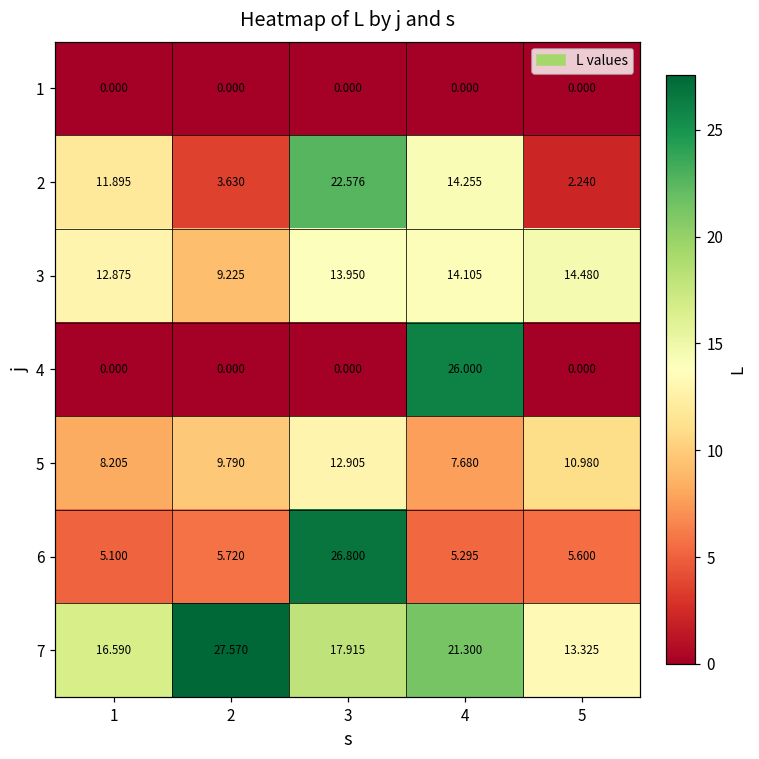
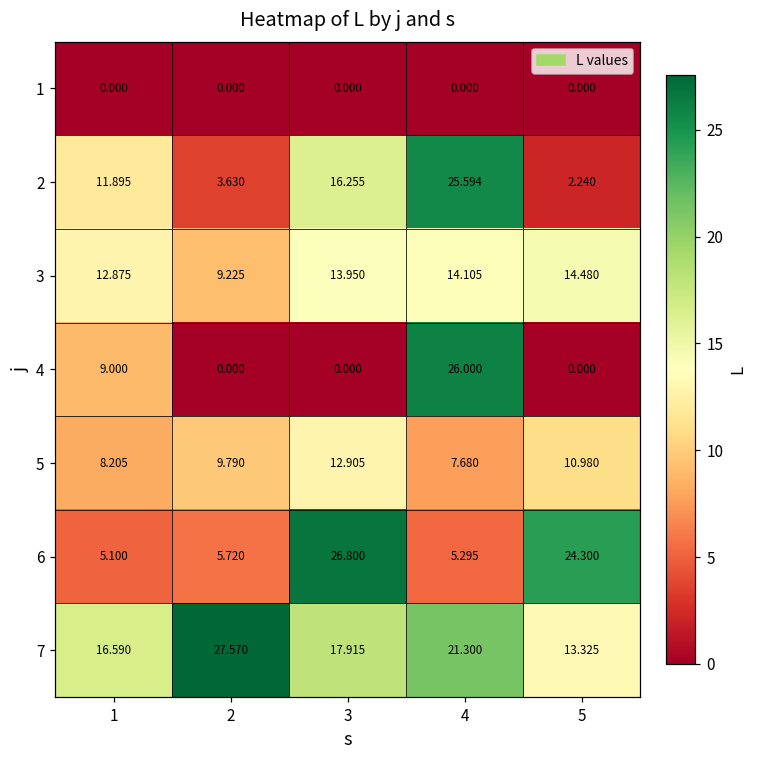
  {
    "1": {
      "1": 0.000,
      "2": 0.000,
      "3": 0.000,
      "4": 0.000,
      "5": 0.000
    },
    "2": {
      "1": 11.895,
      "2": 3.630,
-     "3": 22.576,
-     "4": 14.255,
+     "3": 16.255,
+     "4": 25.594,
      "5": 2.240
    },
    "3": {
      "1": 12.875,
      "2": 9.225,
      "3": 13.950,
      "4": 14.105,
      "5": 14.480
    },
    "4": {
-     "1": 0.000,
+     "1": 9.000,
      "2": 0.000,
      "3": 0.000,
      "4": 26.000,
      "5": 0.000
    },
    "5": {
      "1": 8.205,
      "2": 9.790,
      "3": 12.905,
      "4": 7.680,
      "5": 10.980
    },
    "6": {
      "1": 5.100,
      "2": 5.720,
      "3": 26.800,
      "4": 5.295,
-     "5": 5.600
+     "5": 24.300
    },
    "7": {
      "1": 16.590,
      "2": 27.570,
      "3": 17.915,
      "4": 21.300,
      "5": 13.325
    }
  }
